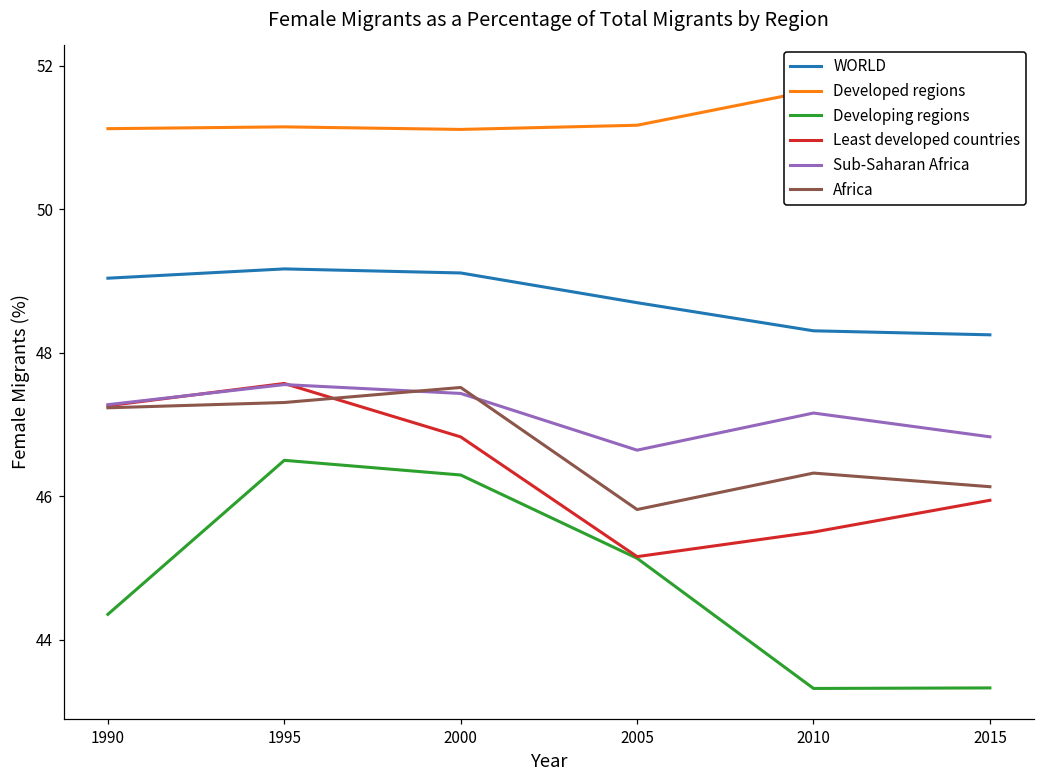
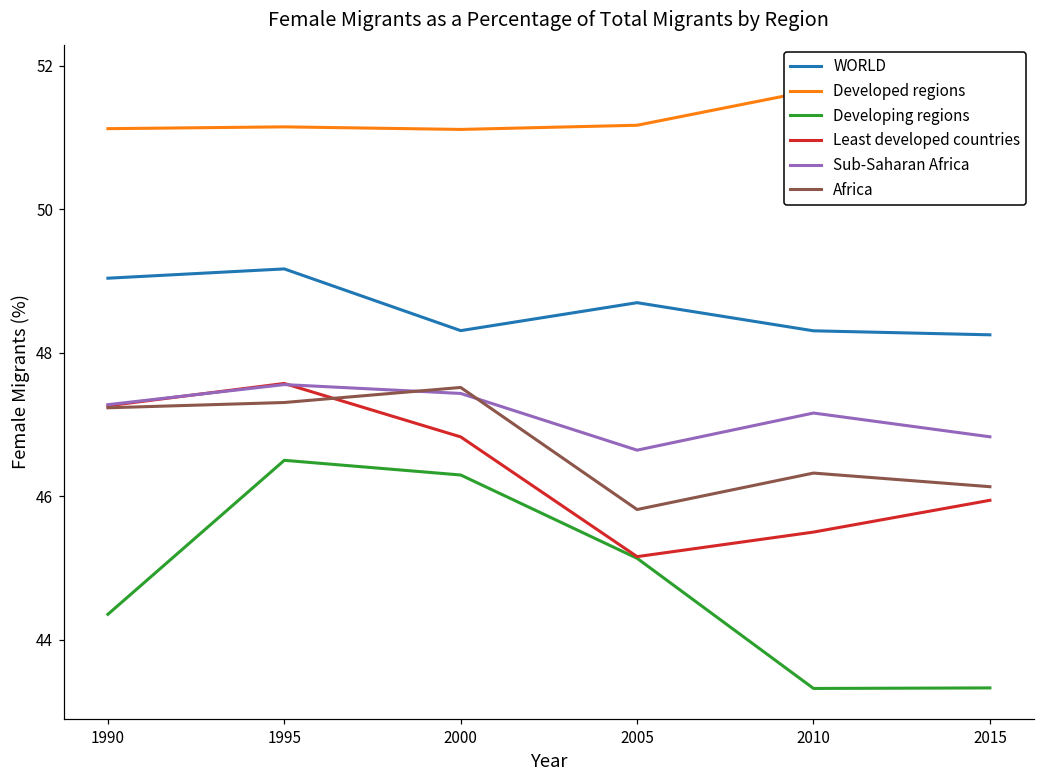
  {
    "WORLD": {
      "1990": 49.0,
      "1995": 49.2,
-     "2000": 49.1,
+     "2000": 48.3,
      "2005": 48.7,
      "2010": 48.3,
      "2015": 48.2
    },
    "Developed regions": {
      "1990": 51.1,
      "1995": 51.1,
      "2000": 51.1,
      "2005": 51.2
    },
    "Developing regions": {
      "1990": 44.4,
      "1995": 46.5,
      "2000": 46.3,
      "2010": 43.3,
      "2015": 43.3
    },
    "Least developed countries": {
      "2000": 46.8,
      "2010": 45.5,
      "2015": 45.9
    },
    "Sub-Saharan Africa": {
      "2000": 47.4,
      "2005": 46.6,
      "2010": 47.2,
      "2015": 46.8
    },
    "Africa": {
      "1995": 47.3,
      "2000": 47.5,
      "2005": 45.8,
      "2010": 46.3,
      "2015": 46.1
    }
  }
